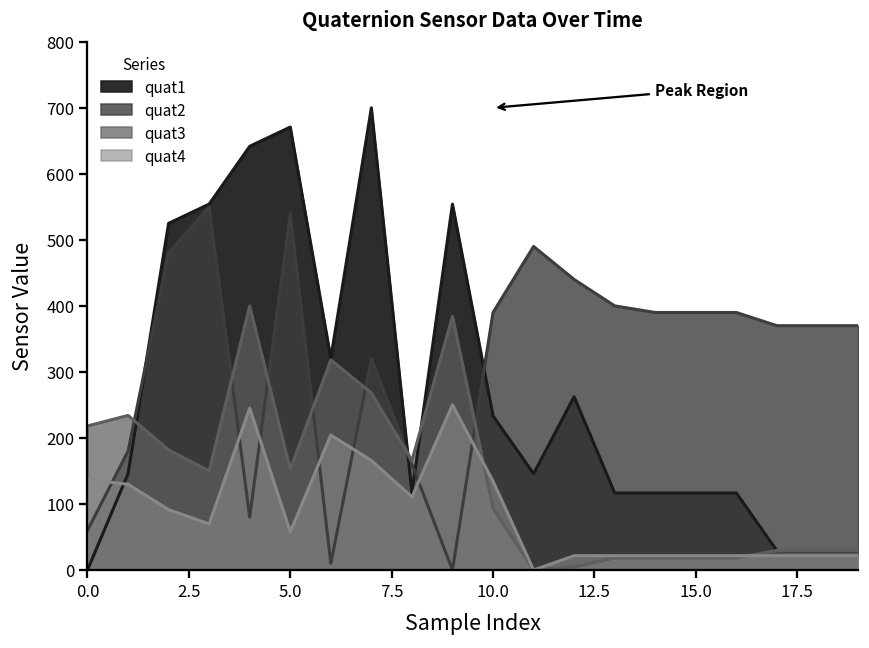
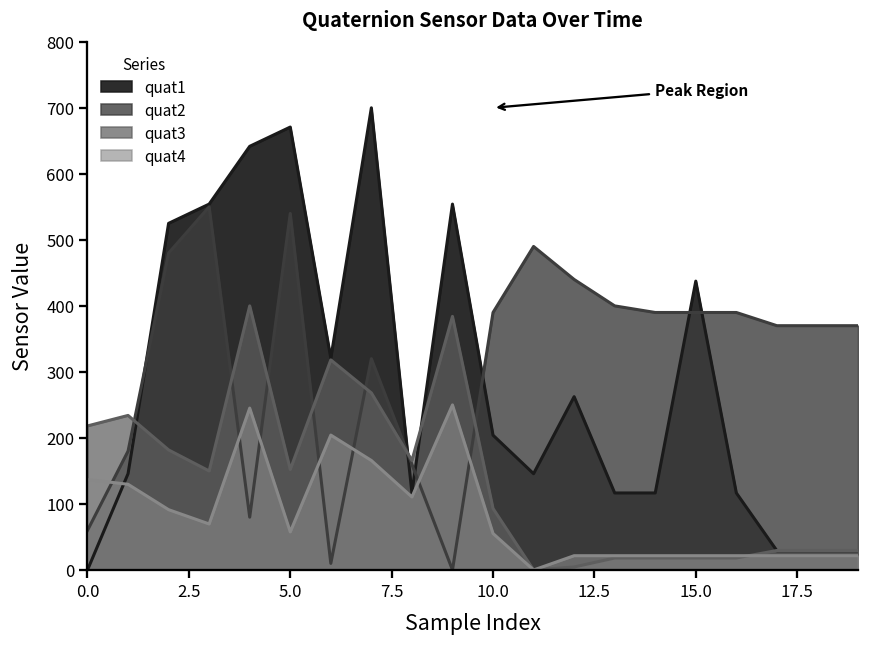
  {
    "quat1": {
      "0.0": 0,
      "5.0": 670,
-     "10.0": 230,
-     "15.0": 120
+     "10.0": 200,
+     "15.0": 440
    },
    "quat4": {
      "0.0": 140,
      "5.0": 60,
-     "10.0": 130
+     "10.0": 60
    }
  }
